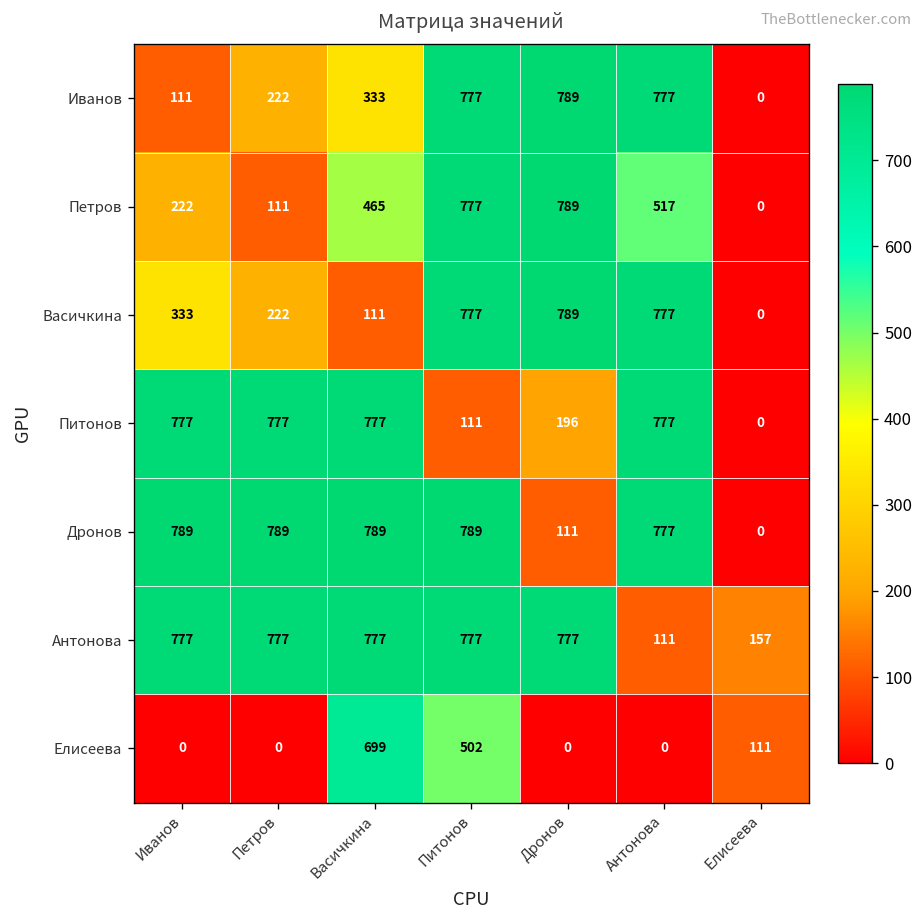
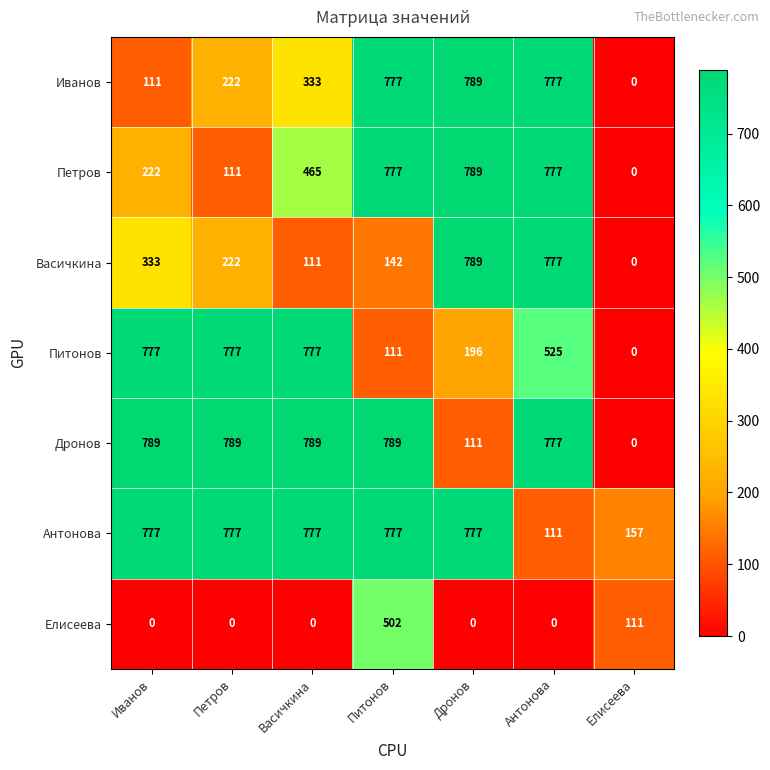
  {
    "Иванов": {
      "Иванов": 111,
      "Петров": 222,
      "Васичкина": 333,
      "Питонов": 777,
      "Дронов": 789,
      "Антонова": 777,
      "Елисеева": 0
    },
    "Петров": {
      "Иванов": 222,
      "Петров": 111,
      "Васичкина": 465,
      "Питонов": 777,
      "Дронов": 789,
-     "Антонова": 517,
+     "Антонова": 777,
      "Елисеева": 0
    },
    "Васичкина": {
      "Иванов": 333,
      "Петров": 222,
      "Васичкина": 111,
-     "Питонов": 777,
+     "Питонов": 142,
      "Дронов": 789,
      "Антонова": 777,
      "Елисеева": 0
    },
    "Питонов": {
      "Иванов": 777,
      "Петров": 777,
      "Васичкина": 777,
      "Питонов": 111,
      "Дронов": 196,
-     "Антонова": 777,
+     "Антонова": 525,
      "Елисеева": 0
    },
    "Дронов": {
      "Иванов": 789,
      "Петров": 789,
      "Васичкина": 789,
      "Питонов": 789,
      "Дронов": 111,
      "Антонова": 777,
      "Елисеева": 0
    },
    "Антонова": {
      "Иванов": 777,
      "Петров": 777,
      "Васичкина": 777,
      "Питонов": 777,
      "Дронов": 777,
      "Антонова": 111,
      "Елисеева": 157
    },
    "Елисеева": {
      "Иванов": 0,
      "Петров": 0,
-     "Васичкина": 699,
+     "Васичкина": 0,
      "Питонов": 502,
      "Дронов": 0,
      "Антонова": 0,
      "Елисеева": 111
    }
  }
